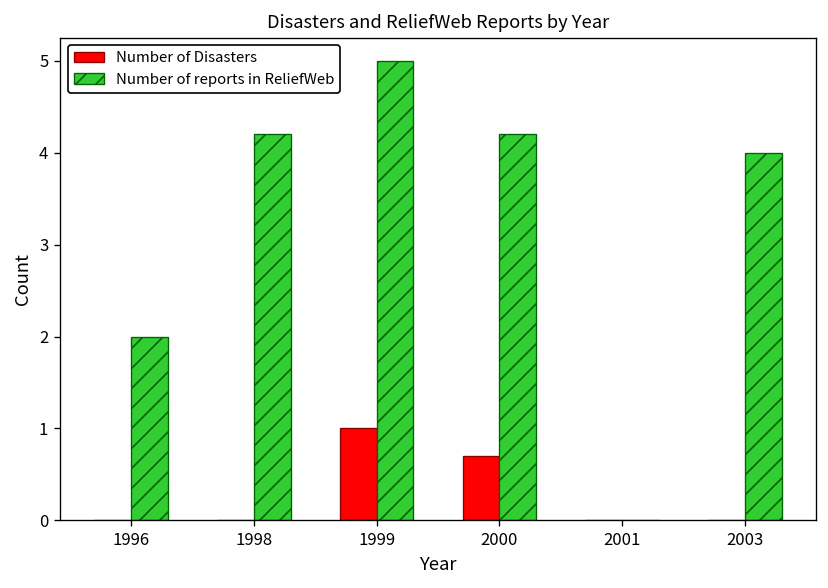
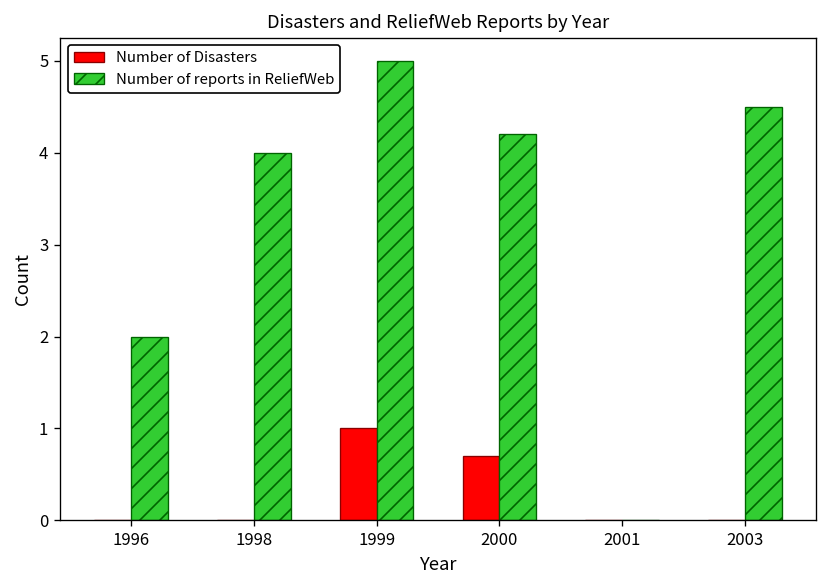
  {
    "Number of Disasters": {
      "1996": 0.0,
      "1998": 0.0,
      "1999": 1.0,
      "2000": 0.7,
      "2001": 0.0,
      "2003": 0.0
    },
    "Number of reports in ReliefWeb": {
      "1996": 2.0,
-     "1998": 4.2,
+     "1998": 4.0,
      "1999": 5.0,
      "2000": 4.2,
      "2001": 0.0,
-     "2003": 4.0
+     "2003": 4.5
    }
  }
